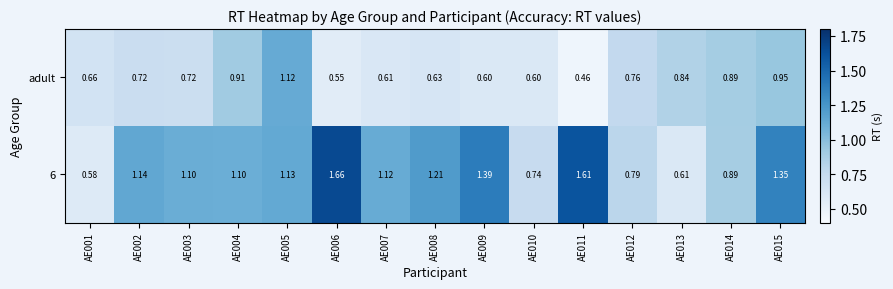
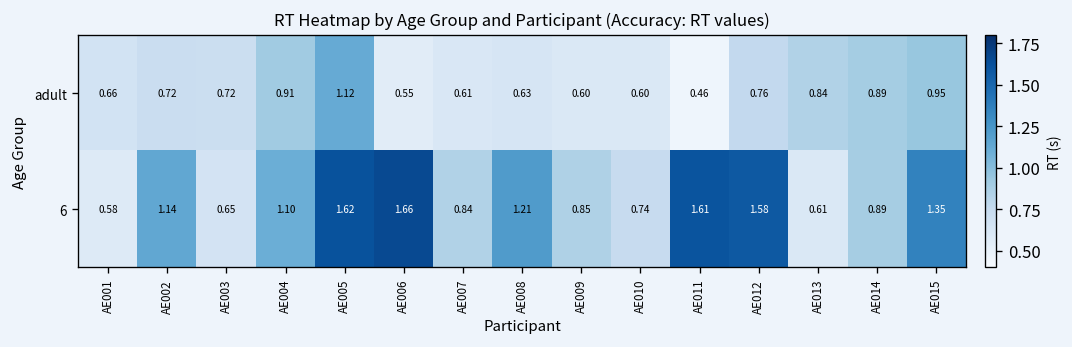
  {
    "adult": {
      "AE001": 0.66,
      "AE002": 0.72,
      "AE003": 0.72,
      "AE004": 0.91,
      "AE005": 1.12,
      "AE006": 0.55,
      "AE007": 0.61,
      "AE008": 0.63,
      "AE009": 0.60,
      "AE010": 0.60,
      "AE011": 0.46,
      "AE012": 0.76,
      "AE013": 0.84,
      "AE014": 0.89,
      "AE015": 0.95
    },
    "6": {
      "AE001": 0.58,
      "AE002": 1.14,
-     "AE003": 1.10,
+     "AE003": 0.65,
      "AE004": 1.10,
-     "AE005": 1.13,
+     "AE005": 1.62,
      "AE006": 1.66,
-     "AE007": 1.12,
+     "AE007": 0.84,
      "AE008": 1.21,
-     "AE009": 1.39,
+     "AE009": 0.85,
      "AE010": 0.74,
      "AE011": 1.61,
-     "AE012": 0.79,
+     "AE012": 1.58,
      "AE013": 0.61,
      "AE014": 0.89,
      "AE015": 1.35
    }
  }
